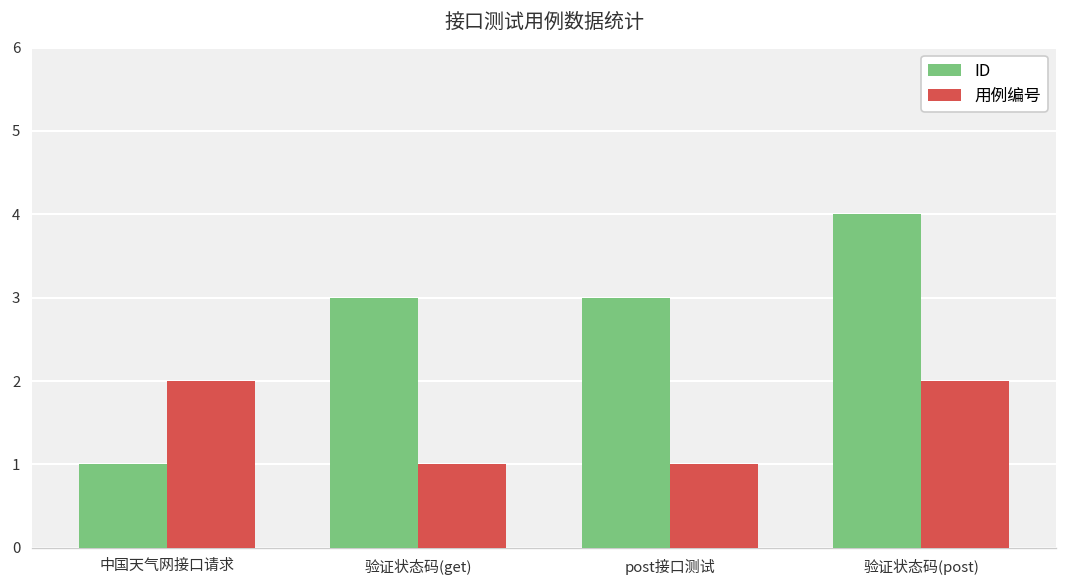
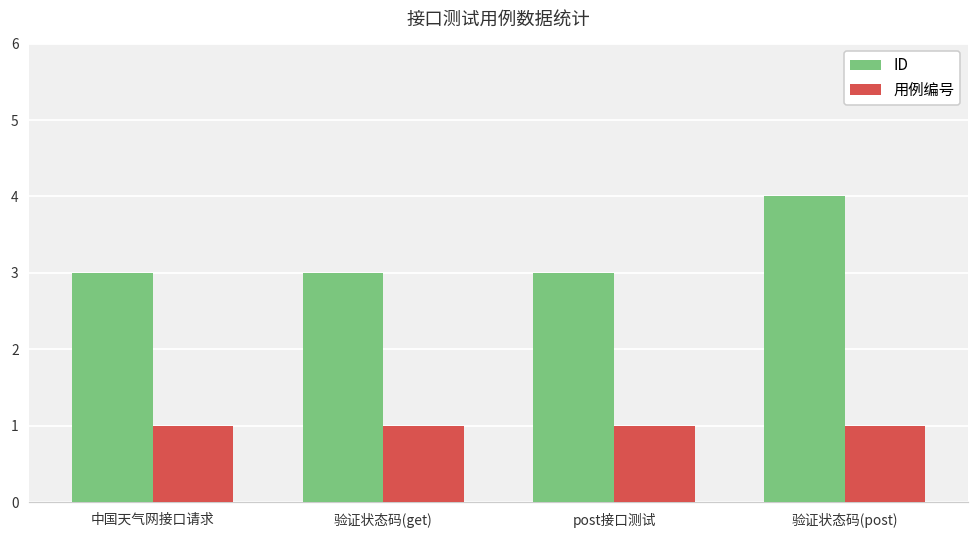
  {
    "ID": {
-     "中国天气网接口请求": 1,
+     "中国天气网接口请求": 3,
      "验证状态码(get)": 3,
      "post接口测试": 3,
      "验证状态码(post)": 4
    },
    "用例编号": {
-     "中国天气网接口请求": 2,
+     "中国天气网接口请求": 1,
      "验证状态码(get)": 1,
      "post接口测试": 1,
-     "验证状态码(post)": 2
+     "验证状态码(post)": 1
    }
  }
